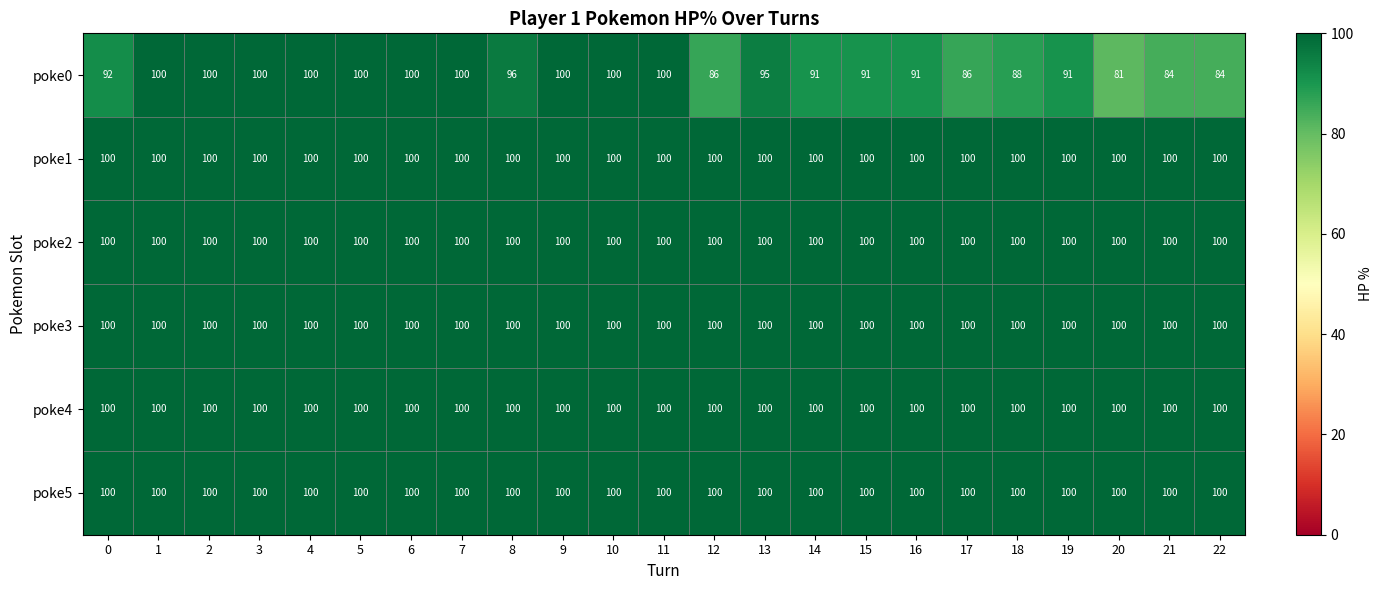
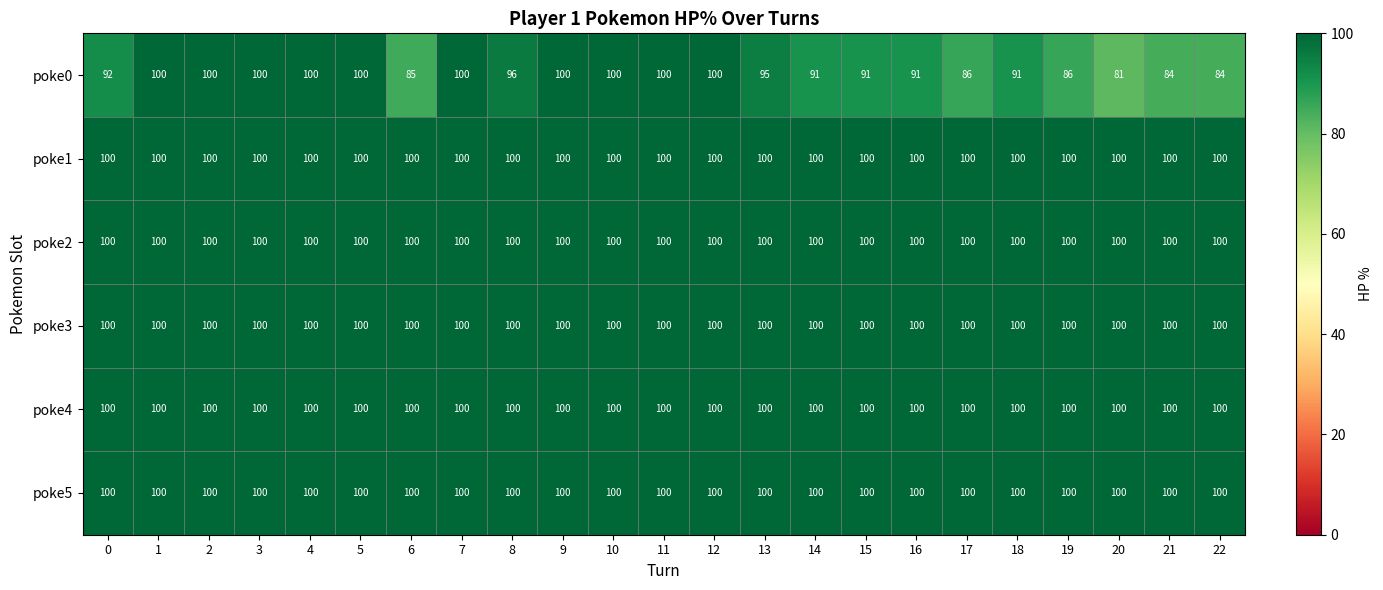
  {
    "poke0": {
      "0": 92,
      "1": 100,
      "2": 100,
      "3": 100,
      "4": 100,
      "5": 100,
-     "6": 100,
+     "6": 85,
      "7": 100,
      "8": 96,
      "9": 100,
      "10": 100,
      "11": 100,
-     "12": 86,
+     "12": 100,
      "13": 95,
      "14": 91,
      "15": 91,
      "16": 91,
      "17": 86,
-     "18": 88,
-     "19": 91,
+     "18": 91,
+     "19": 86,
      "20": 81,
      "21": 84,
      "22": 84
    },
    "poke1": {
      "0": 100,
      "1": 100,
      "2": 100,
      "3": 100,
      "4": 100,
      "5": 100,
      "6": 100,
      "7": 100,
      "8": 100,
      "9": 100,
      "10": 100,
      "11": 100,
      "12": 100,
      "13": 100,
      "14": 100,
      "15": 100,
      "16": 100,
      "17": 100,
      "18": 100,
      "19": 100,
      "20": 100,
      "21": 100,
      "22": 100
    },
    "poke2": {
      "0": 100,
      "1": 100,
      "2": 100,
      "3": 100,
      "4": 100,
      "5": 100,
      "6": 100,
      "7": 100,
      "8": 100,
      "9": 100,
      "10": 100,
      "11": 100,
      "12": 100,
      "13": 100,
      "14": 100,
      "15": 100,
      "16": 100,
      "17": 100,
      "18": 100,
      "19": 100,
      "20": 100,
      "21": 100,
      "22": 100
    },
    "poke3": {
      "0": 100,
      "1": 100,
      "2": 100,
      "3": 100,
      "4": 100,
      "5": 100,
      "6": 100,
      "7": 100,
      "8": 100,
      "9": 100,
      "10": 100,
      "11": 100,
      "12": 100,
      "13": 100,
      "14": 100,
      "15": 100,
      "16": 100,
      "17": 100,
      "18": 100,
      "19": 100,
      "20": 100,
      "21": 100,
      "22": 100
    },
    "poke4": {
      "0": 100,
      "1": 100,
      "2": 100,
      "3": 100,
      "4": 100,
      "5": 100,
      "6": 100,
      "7": 100,
      "8": 100,
      "9": 100,
      "10": 100,
      "11": 100,
      "12": 100,
      "13": 100,
      "14": 100,
      "15": 100,
      "16": 100,
      "17": 100,
      "18": 100,
      "19": 100,
      "20": 100,
      "21": 100,
      "22": 100
    },
    "poke5": {
      "0": 100,
      "1": 100,
      "2": 100,
      "3": 100,
      "4": 100,
      "5": 100,
      "6": 100,
      "7": 100,
      "8": 100,
      "9": 100,
      "10": 100,
      "11": 100,
      "12": 100,
      "13": 100,
      "14": 100,
      "15": 100,
      "16": 100,
      "17": 100,
      "18": 100,
      "19": 100,
      "20": 100,
      "21": 100,
      "22": 100
    }
  }
